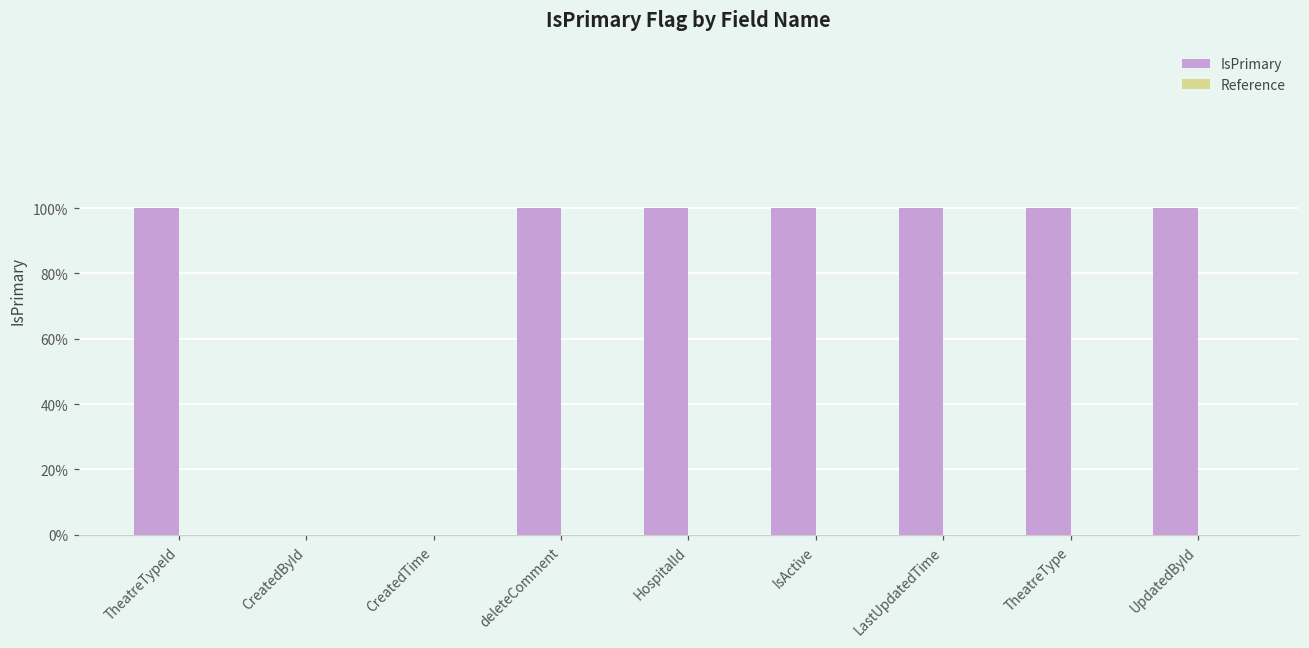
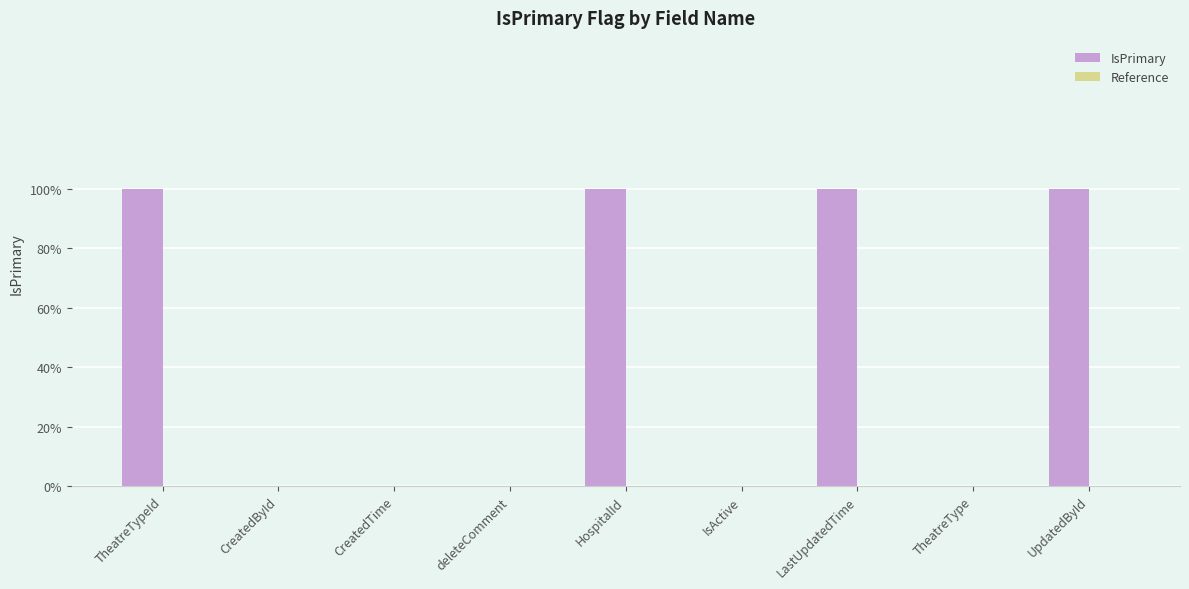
  {
    "IsPrimary": {
      "TheatreTypeId": "100%",
      "CreatedById": "0%",
      "CreatedTime": "0%",
-     "deleteComment": "100%",
+     "deleteComment": "0%",
      "HospitalId": "100%",
-     "IsActive": "100%",
+     "IsActive": "0%",
      "LastUpdatedTime": "100%",
-     "TheatreType": "100%",
+     "TheatreType": "0%",
      "UpdatedById": "100%"
    },
    "Reference": {
      "TheatreTypeId": "0%",
      "CreatedById": "0%",
      "CreatedTime": "0%",
      "deleteComment": "0%",
      "HospitalId": "0%",
      "IsActive": "0%",
      "LastUpdatedTime": "0%",
      "TheatreType": "0%",
      "UpdatedById": "0%"
    }
  }
